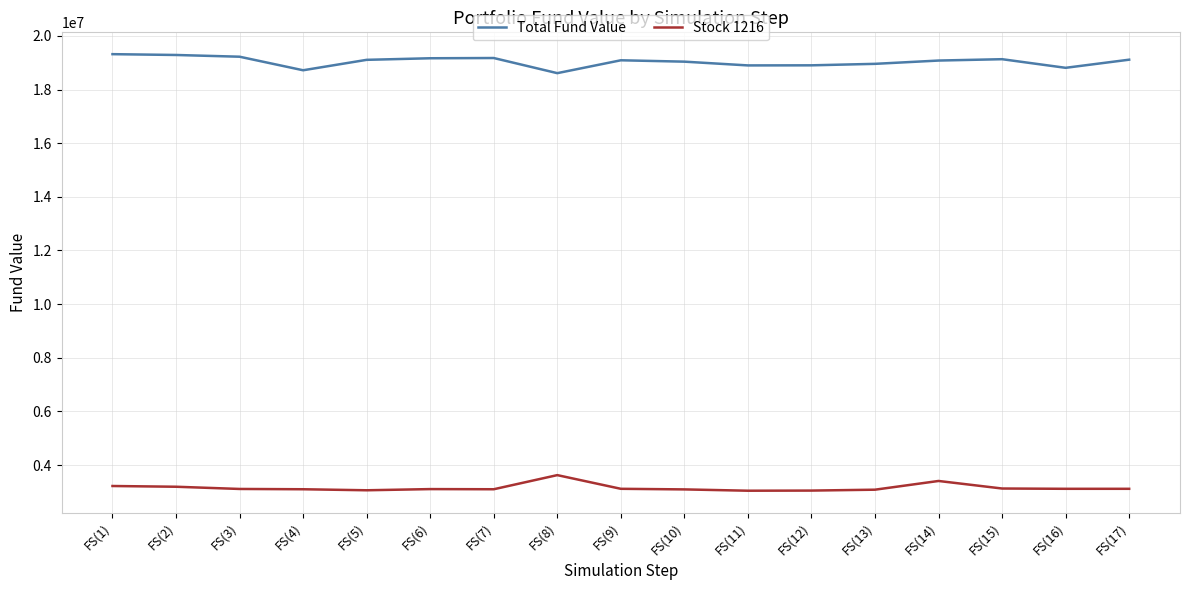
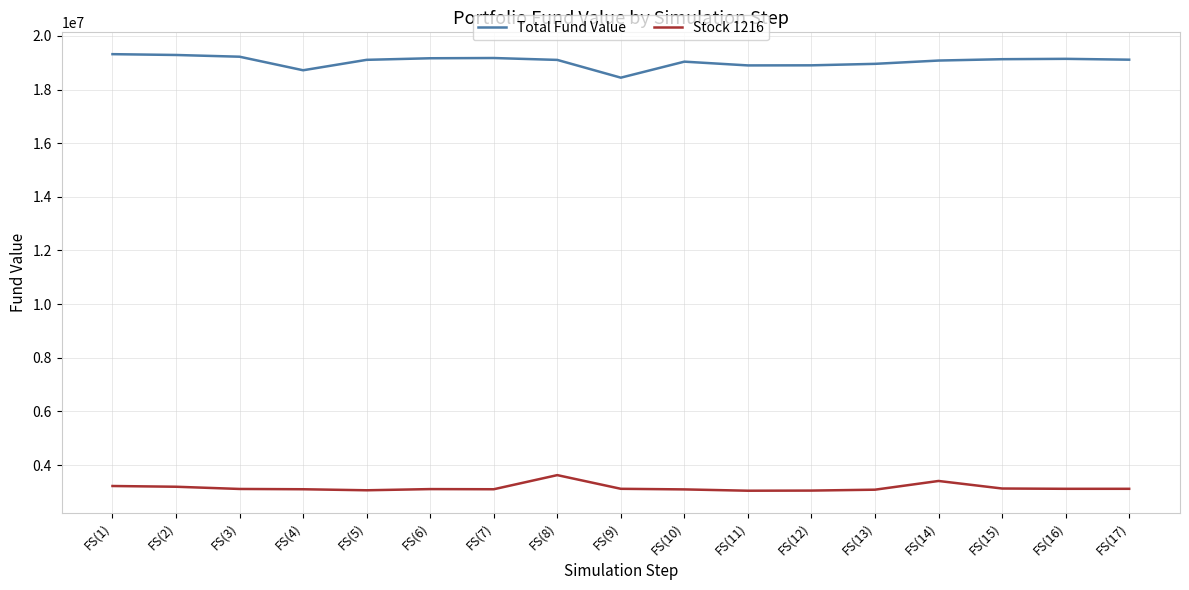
  {
    "Total Fund Value": {
      "FS(1)": 19300000,
      "FS(2)": 19300000,
      "FS(3)": 19200000,
      "FS(4)": 18700000,
      "FS(5)": 19100000,
      "FS(6)": 19200000,
      "FS(7)": 19200000,
-     "FS(8)": 18600000,
-     "FS(9)": 19100000,
+     "FS(8)": 19100000,
+     "FS(9)": 18400000,
      "FS(10)": 19000000,
      "FS(11)": 18900000,
      "FS(12)": 18900000,
      "FS(13)": 19000000,
      "FS(14)": 19100000,
      "FS(15)": 19100000,
-     "FS(16)": 18800000,
+     "FS(16)": 19100000,
      "FS(17)": 19100000
    },
    "Stock 1216": {
      "FS(1)": 3200000,
      "FS(2)": 3200000,
      "FS(3)": 3100000,
      "FS(4)": 3100000,
      "FS(5)": 3100000,
      "FS(6)": 3100000,
      "FS(7)": 3100000,
      "FS(8)": 3600000,
      "FS(9)": 3100000,
      "FS(10)": 3100000,
      "FS(11)": 3000000,
      "FS(12)": 3000000,
      "FS(13)": 3100000,
      "FS(14)": 3400000,
      "FS(15)": 3100000,
      "FS(16)": 3100000,
      "FS(17)": 3100000
    }
  }
